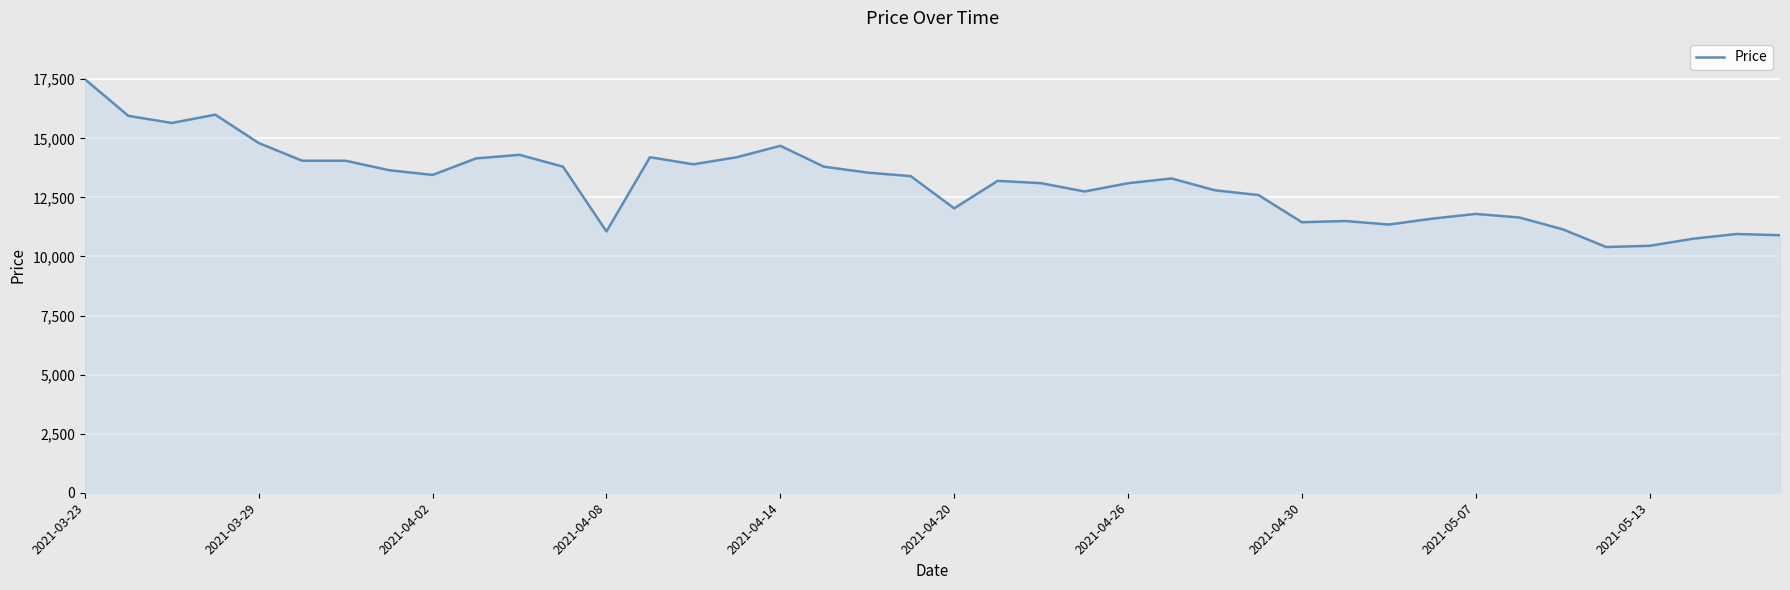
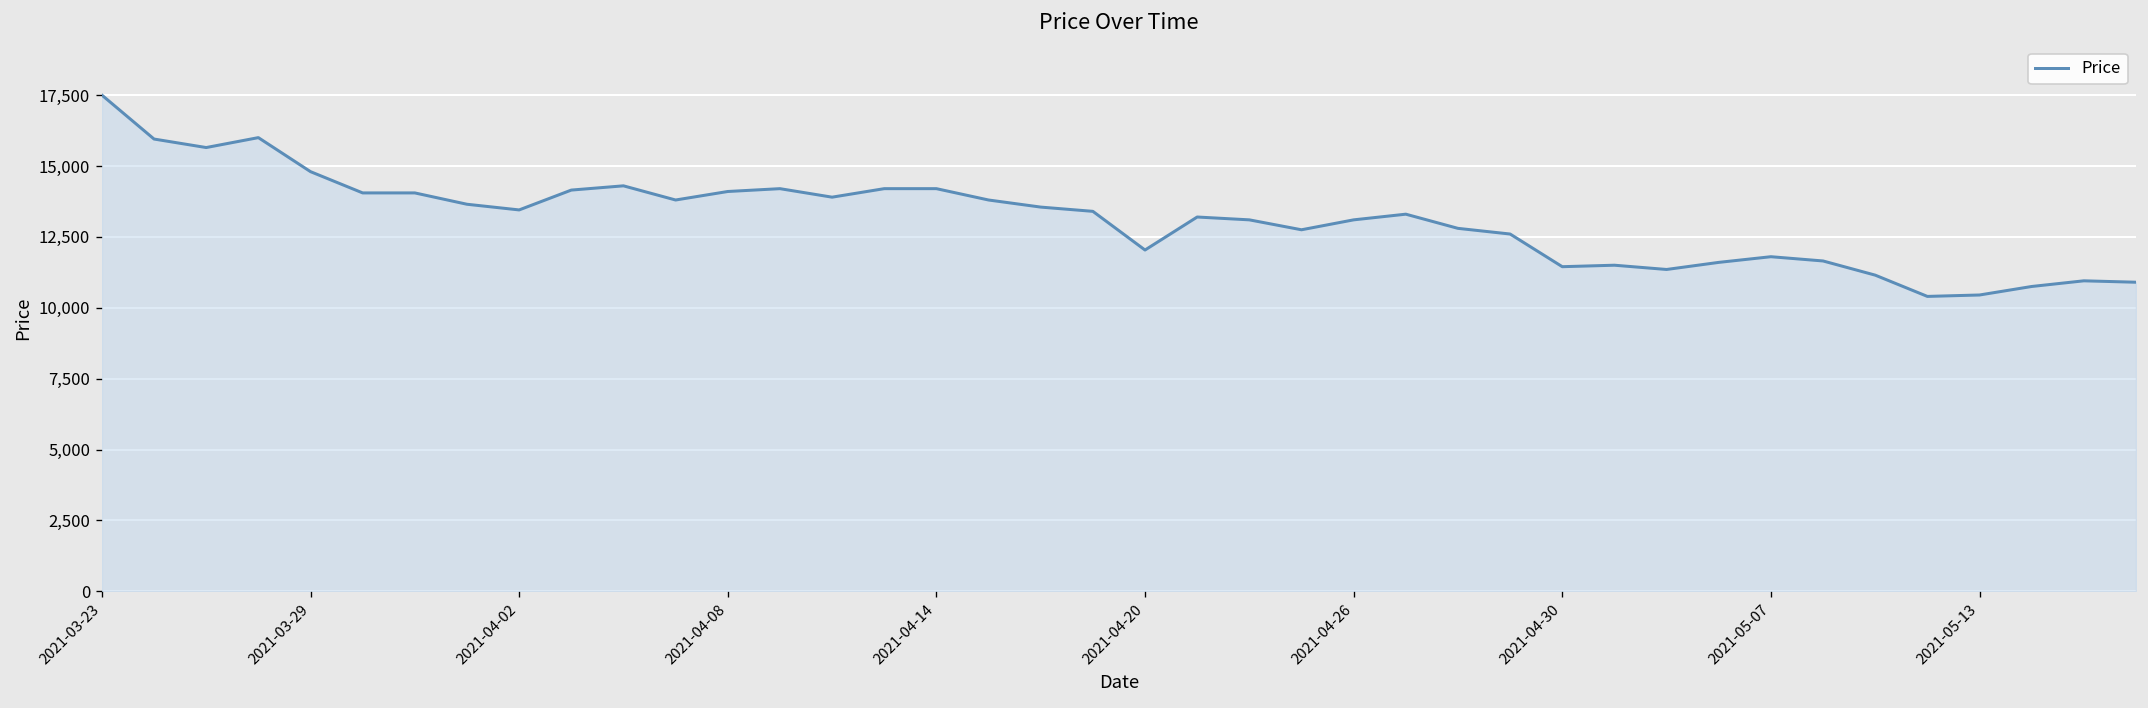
  {
    "2021-03-23": "17,500",
    "2021-03-29": "14,800",
    "2021-04-02": "13,500",
-   "2021-04-08": "11,100",
-   "2021-04-14": "14,700",
+   "2021-04-08": "14,100",
+   "2021-04-14": "14,200",
    "2021-04-20": "12,000",
    "2021-04-26": "13,100",
    "2021-04-30": "11,400",
    "2021-05-07": "11,800",
    "2021-05-13": "10,500"
  }
